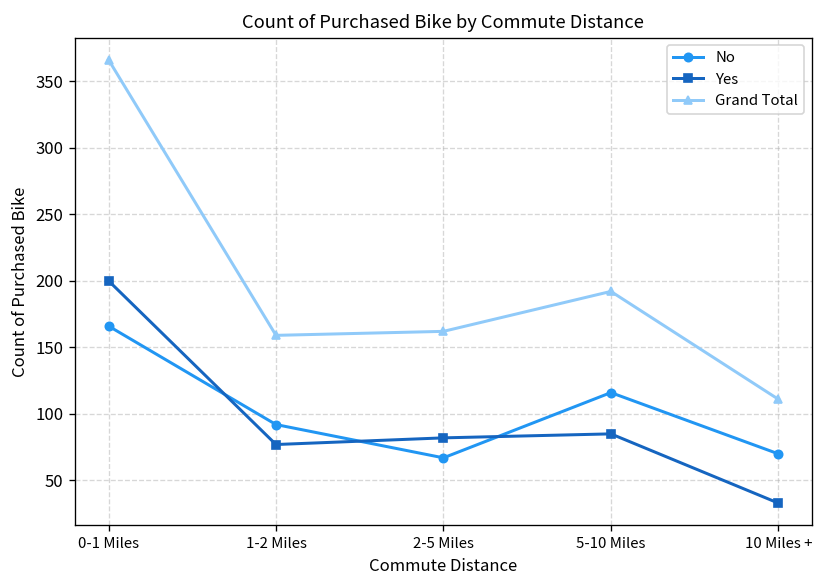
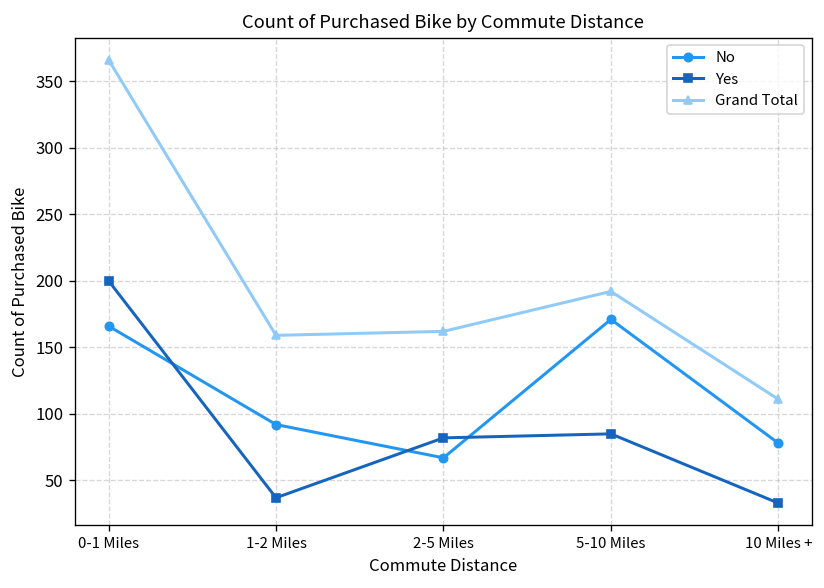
  {
    "No": {
      "0-1 Miles": 166,
      "1-2 Miles": 92,
      "2-5 Miles": 67,
-     "5-10 Miles": 116,
-     "10 Miles +": 70
+     "5-10 Miles": 171,
+     "10 Miles +": 78
    },
    "Yes": {
      "0-1 Miles": 200,
-     "1-2 Miles": 77,
+     "1-2 Miles": 37,
      "2-5 Miles": 82,
      "5-10 Miles": 85,
      "10 Miles +": 33
    },
    "Grand Total": {
      "0-1 Miles": 366,
      "1-2 Miles": 159,
      "2-5 Miles": 162,
      "5-10 Miles": 192,
      "10 Miles +": 111
    }
  }
